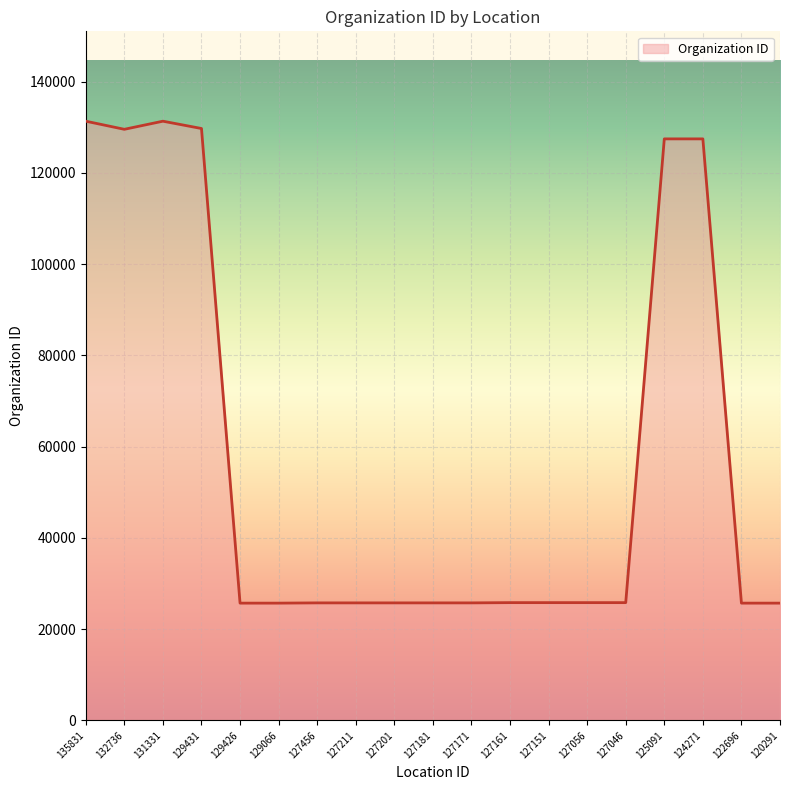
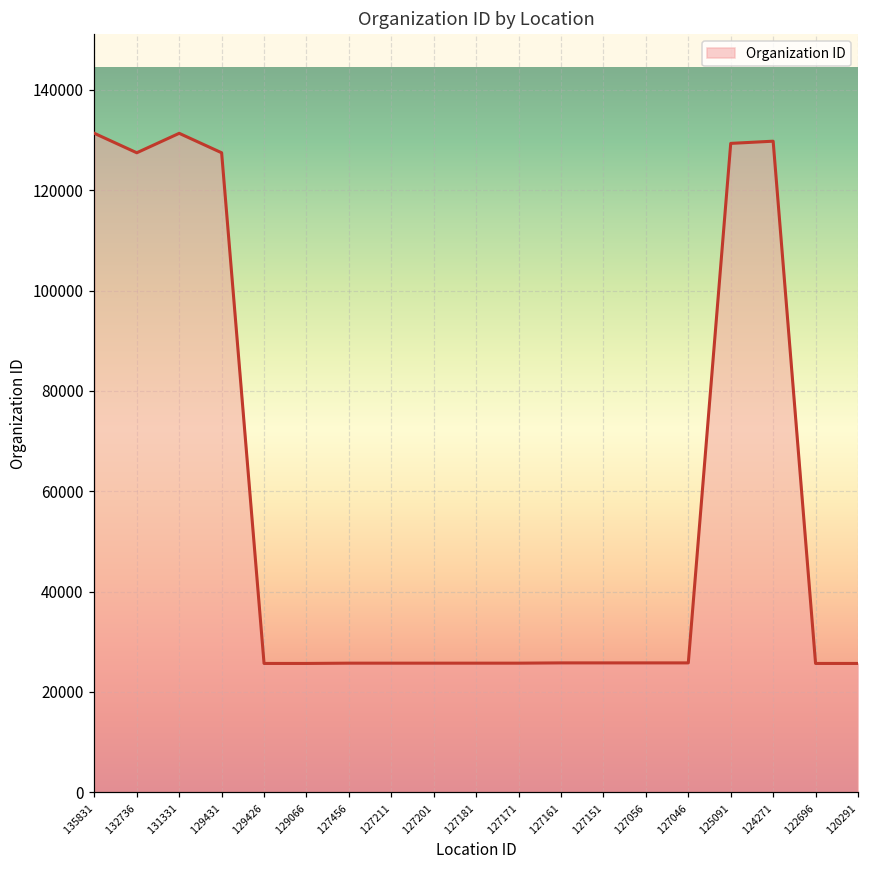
  {
    "135831": 131000,
-   "132736": 130000,
+   "132736": 127000,
    "131331": 131000,
-   "129431": 130000,
+   "129431": 127000,
    "129426": 26000,
    "129066": 26000,
    "127456": 26000,
    "127211": 26000,
    "127201": 26000,
    "127181": 26000,
    "127171": 26000,
    "127161": 26000,
    "127151": 26000,
    "127056": 26000,
    "127046": 26000,
-   "125091": 127000,
-   "124271": 127000,
+   "125091": 129000,
+   "124271": 130000,
    "122696": 26000,
    "120291": 26000
  }
